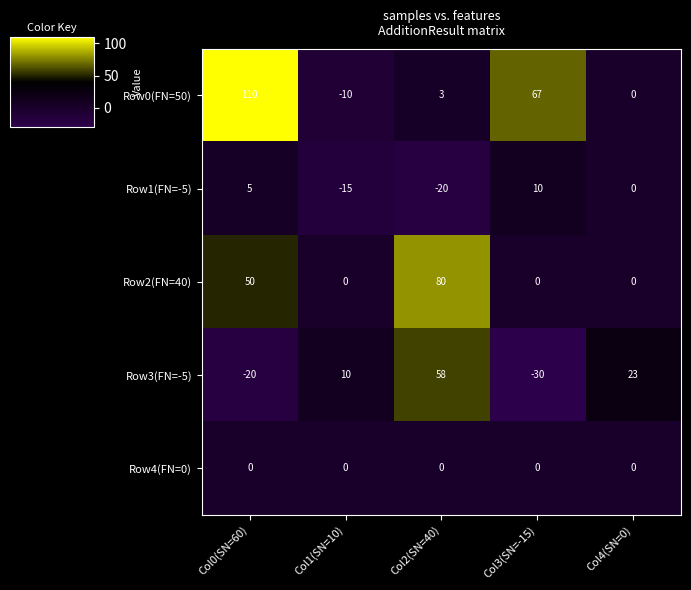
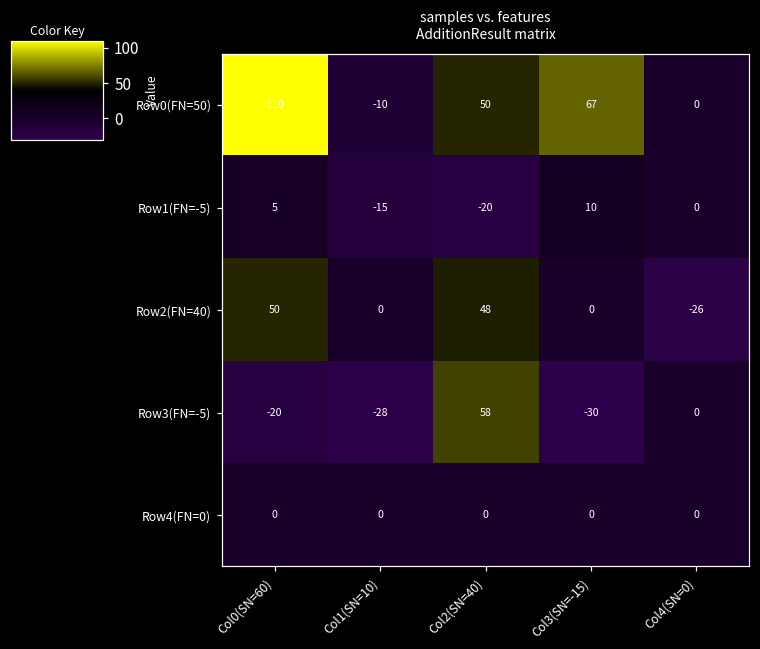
  {
    "Row0(FN=50)": {
      "Col0(SN=60)": 110,
      "Col1(SN=10)": -10,
-     "Col2(SN=40)": 3,
+     "Col2(SN=40)": 50,
      "Col3(SN=-15)": 67,
      "Col4(SN=0)": 0
    },
    "Row1(FN=-5)": {
      "Col0(SN=60)": 5,
      "Col1(SN=10)": -15,
      "Col2(SN=40)": -20,
      "Col3(SN=-15)": 10,
      "Col4(SN=0)": 0
    },
    "Row2(FN=40)": {
      "Col0(SN=60)": 50,
      "Col1(SN=10)": 0,
-     "Col2(SN=40)": 80,
+     "Col2(SN=40)": 48,
      "Col3(SN=-15)": 0,
-     "Col4(SN=0)": 0
+     "Col4(SN=0)": -26
    },
    "Row3(FN=-5)": {
      "Col0(SN=60)": -20,
-     "Col1(SN=10)": 10,
+     "Col1(SN=10)": -28,
      "Col2(SN=40)": 58,
      "Col3(SN=-15)": -30,
-     "Col4(SN=0)": 23
+     "Col4(SN=0)": 0
    },
    "Row4(FN=0)": {
      "Col0(SN=60)": 0,
      "Col1(SN=10)": 0,
      "Col2(SN=40)": 0,
      "Col3(SN=-15)": 0,
      "Col4(SN=0)": 0
    }
  }
